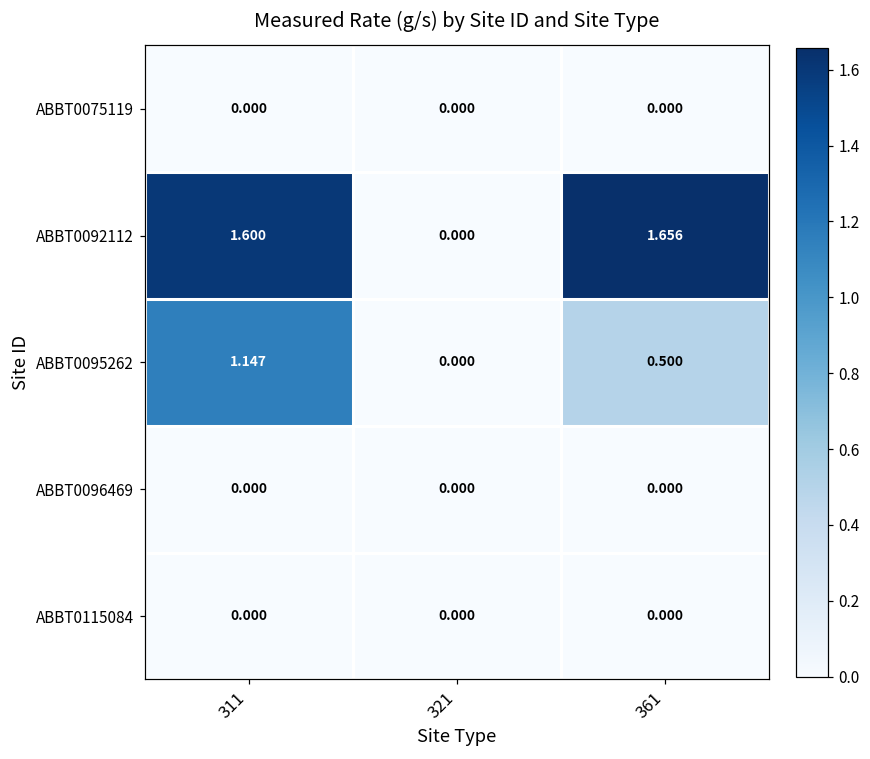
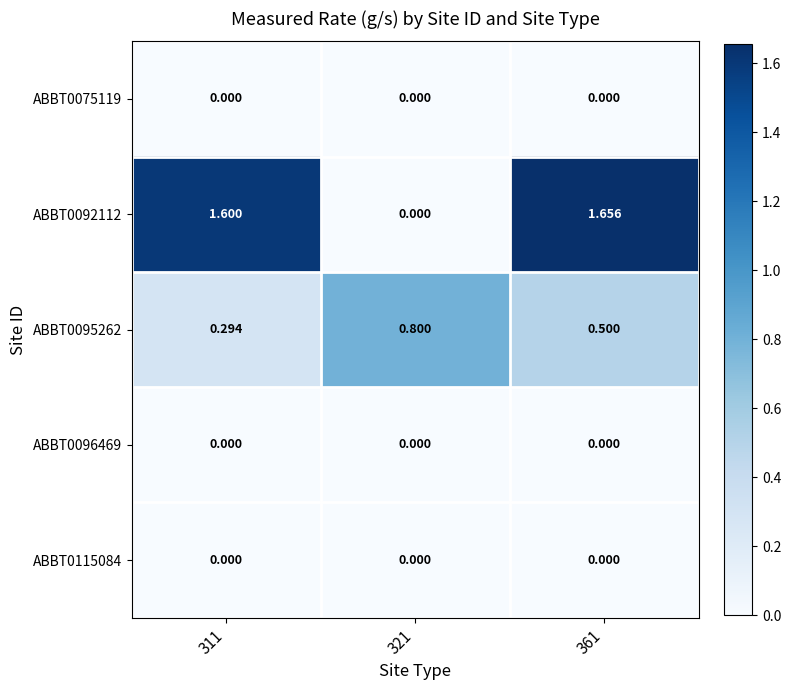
  {
    "ABBT0075119": {
      "311": 0.000,
      "321": 0.000,
      "361": 0.000
    },
    "ABBT0092112": {
      "311": 1.600,
      "321": 0.000,
      "361": 1.656
    },
    "ABBT0095262": {
-     "311": 1.147,
-     "321": 0.000,
+     "311": 0.294,
+     "321": 0.800,
      "361": 0.500
    },
    "ABBT0096469": {
      "311": 0.000,
      "321": 0.000,
      "361": 0.000
    },
    "ABBT0115084": {
      "311": 0.000,
      "321": 0.000,
      "361": 0.000
    }
  }
